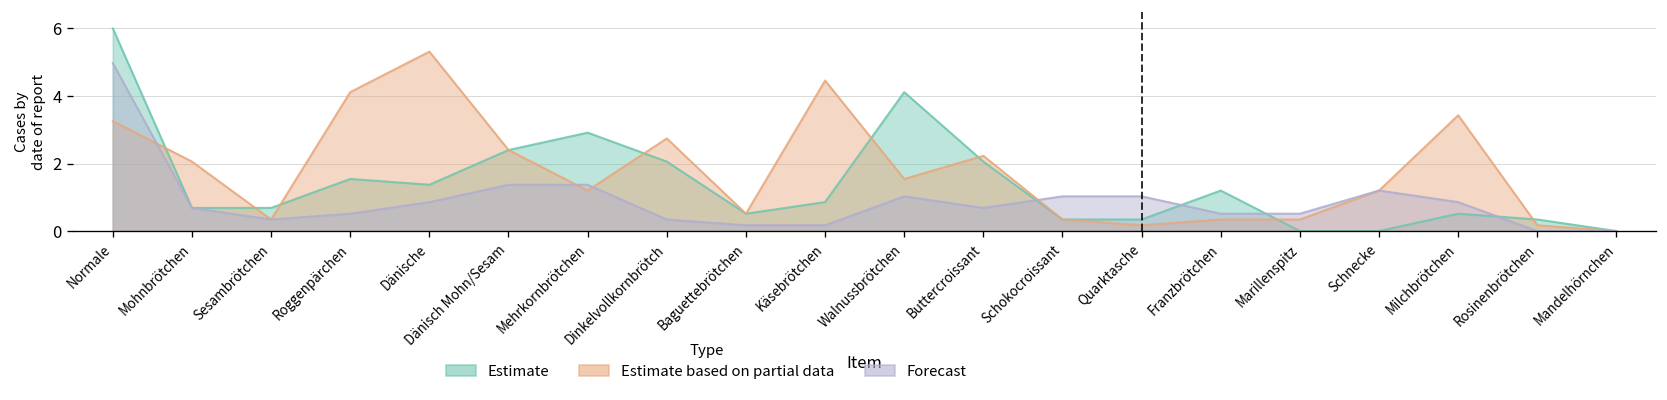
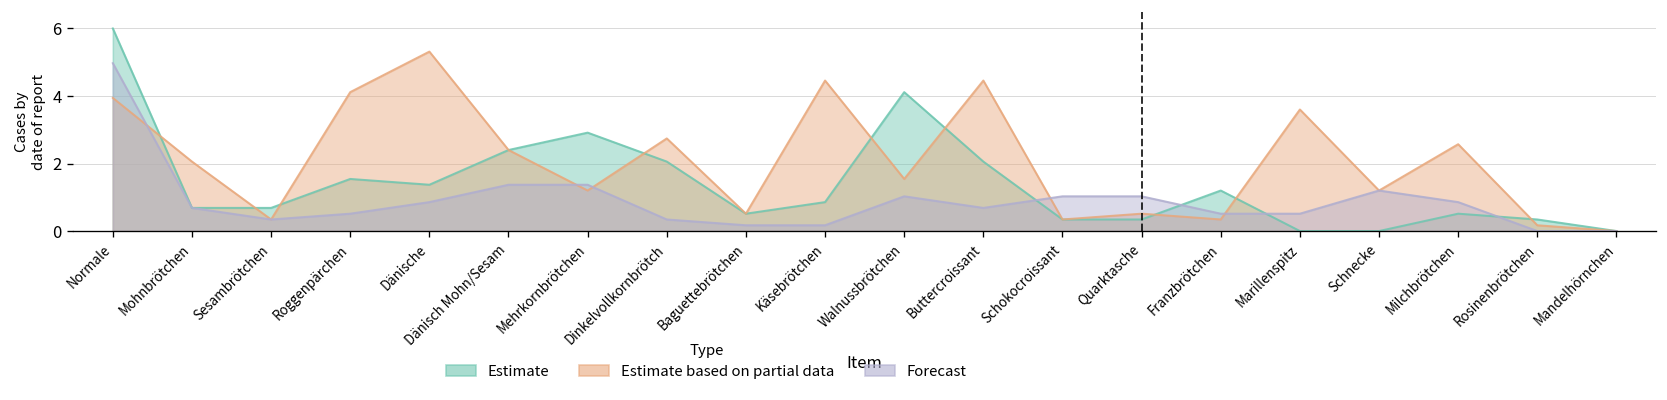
  {
    "Estimate based on partial data": {
-     "Normale": 3.3,
+     "Normale": 3.9,
      "Mohnbrötchen": 2.1,
      "Roggenpärchen": 4.1,
      "Dänische": 5.3,
      "Mehrkornbrötchen": 1.2,
      "Dinkelvollkornbrötch": 2.7,
      "Käsebrötchen": 4.5,
      "Walnussbrötchen": 1.5,
-     "Buttercroissant": 2.2,
-     "Quarktasche": 0.2,
+     "Buttercroissant": 4.5,
+     "Quarktasche": 0.5,
      "Franzbrötchen": 0.3,
-     "Marillenspitz": 0.3,
-     "Milchbrötchen": 3.4,
+     "Marillenspitz": 3.6,
+     "Milchbrötchen": 2.6,
      "Rosinenbrötchen": 0.2
    }
  }
